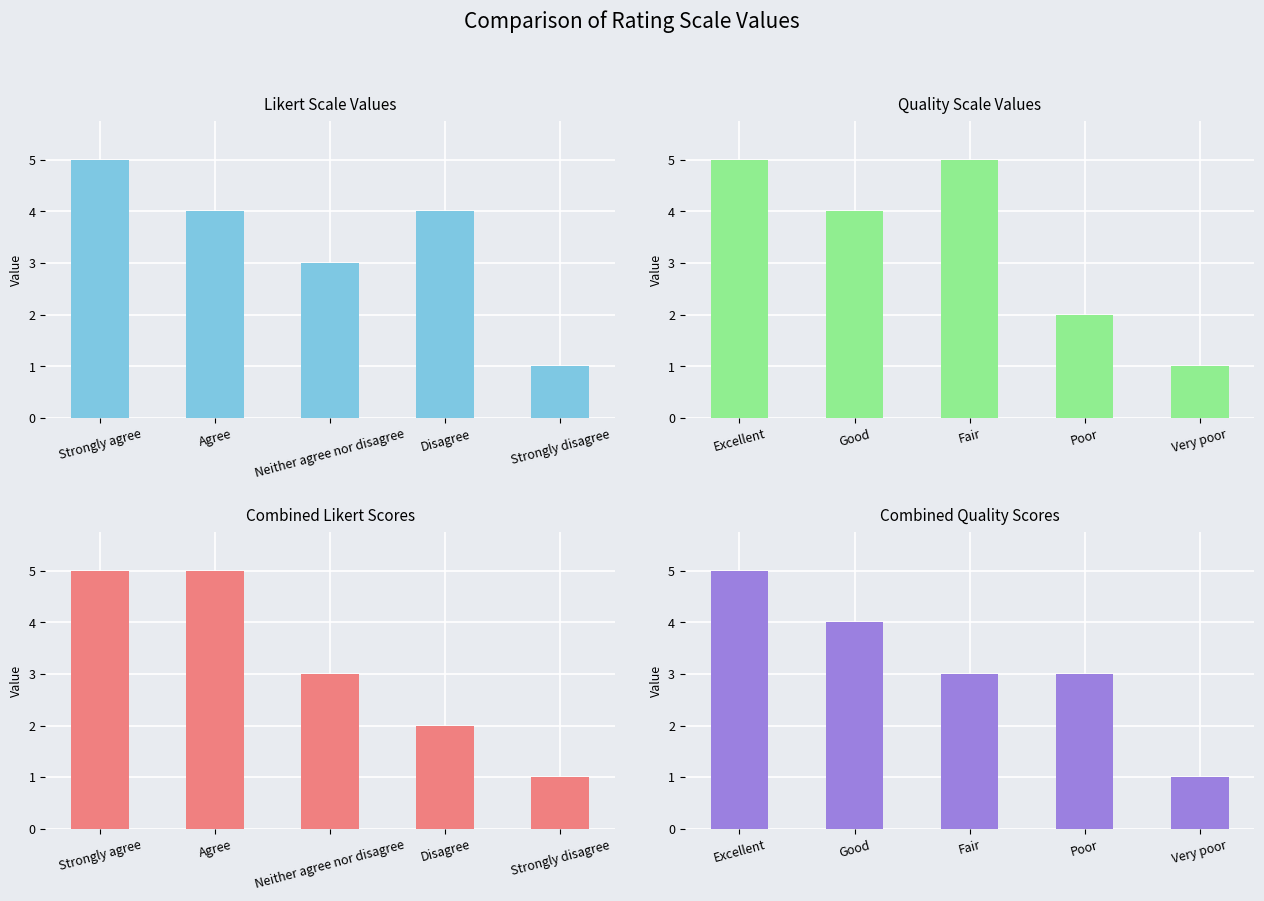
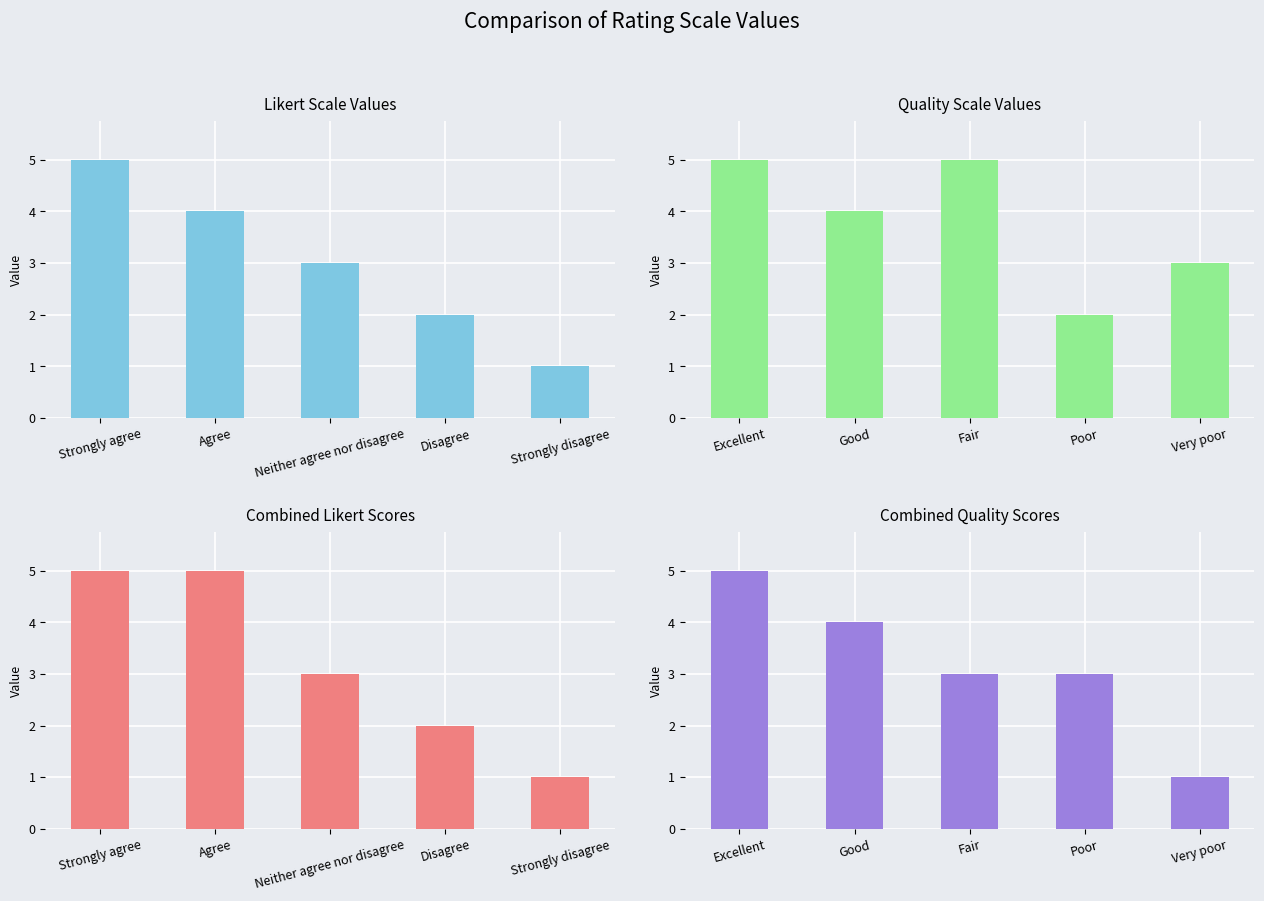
  {
    "Likert Scale Values": {
      "Strongly agree": 5,
      "Agree": 4,
      "Neither agree nor disagree": 3,
-     "Disagree": 4,
+     "Disagree": 2,
      "Strongly disagree": 1
    },
    "Quality Scale Values": {
      "Excellent": 5,
      "Good": 4,
      "Fair": 5,
      "Poor": 2,
-     "Very poor": 1
+     "Very poor": 3
    },
    "Combined Likert Scores": {
      "Strongly agree": 5.0,
      "Agree": 5.0,
      "Neither agree nor disagree": 3.0,
      "Disagree": 2.0,
      "Strongly disagree": 1.0
    },
    "Combined Quality Scores": {
      "Excellent": 5.0,
      "Good": 4.0,
      "Fair": 3.0,
      "Poor": 3.0,
      "Very poor": 1.0
    }
  }
